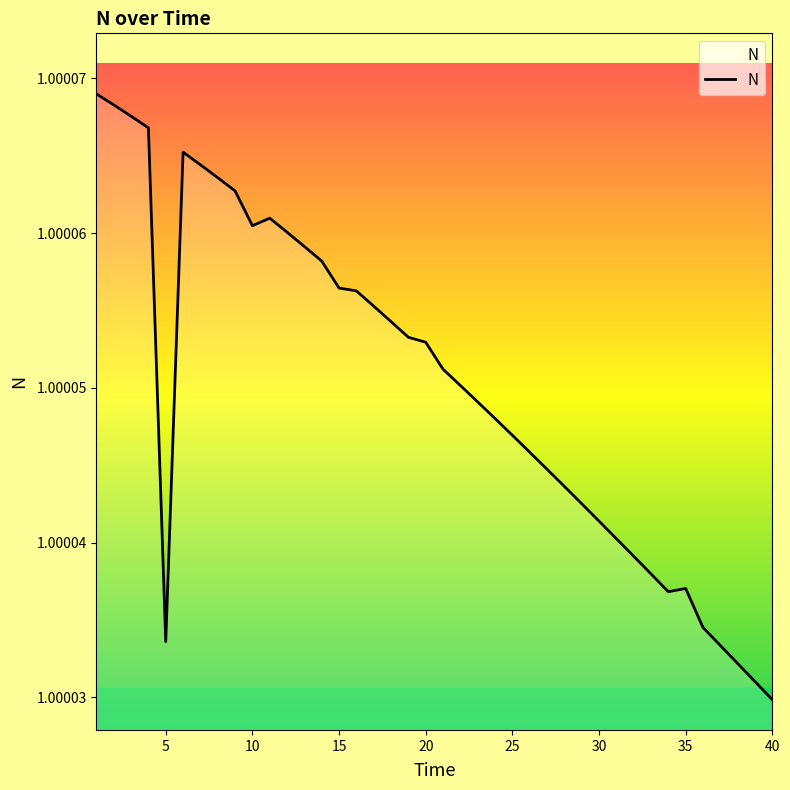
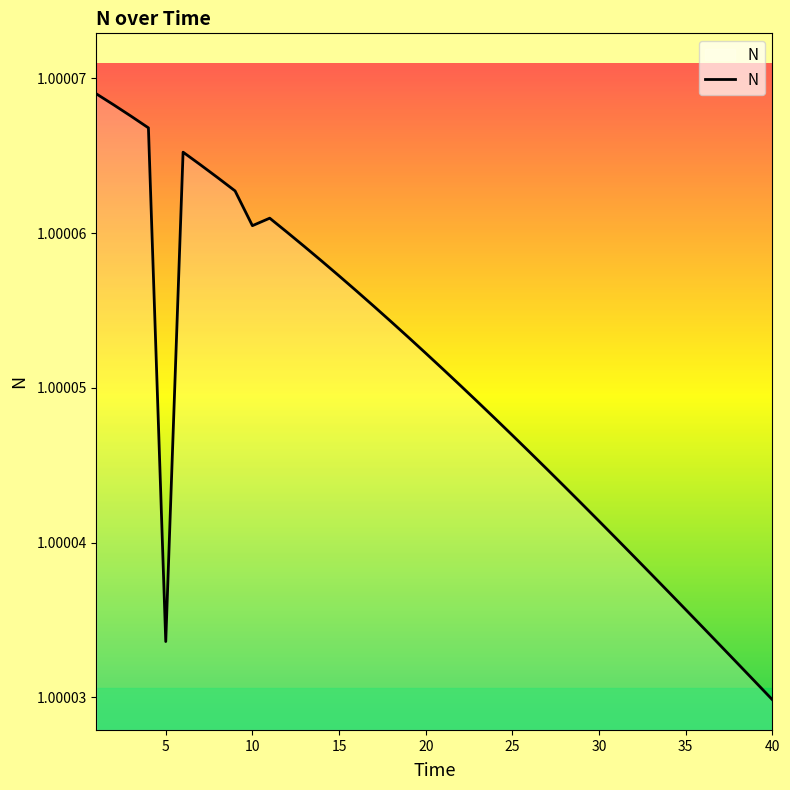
  {
    "5": 1.0000336,
    "10": 1.0000605,
-   "15": 1.0000565,
-   "20": 1.0000530,
+   "15": 1.0000572,
+   "20": 1.0000522,
    "25": 1.0000469,
    "30": 1.0000414,
-   "35": 1.0000370
+   "35": 1.0000357
  }
